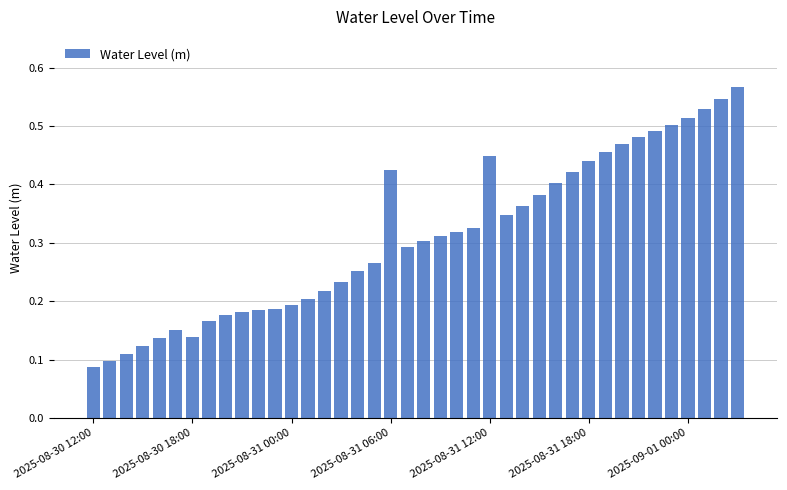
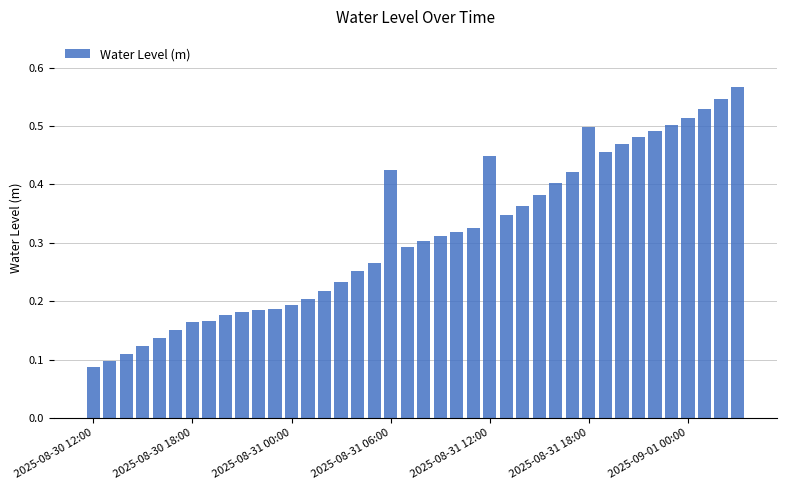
  {
    "2025-08-30 12:00": 0.09,
-   "2025-08-30 18:00": 0.14,
+   "2025-08-30 18:00": 0.16,
    "2025-08-31 00:00": 0.19,
    "2025-08-31 06:00": 0.42,
    "2025-08-31 12:00": 0.45,
-   "2025-08-31 18:00": 0.44,
+   "2025-08-31 18:00": 0.50,
    "2025-09-01 00:00": 0.51
  }
